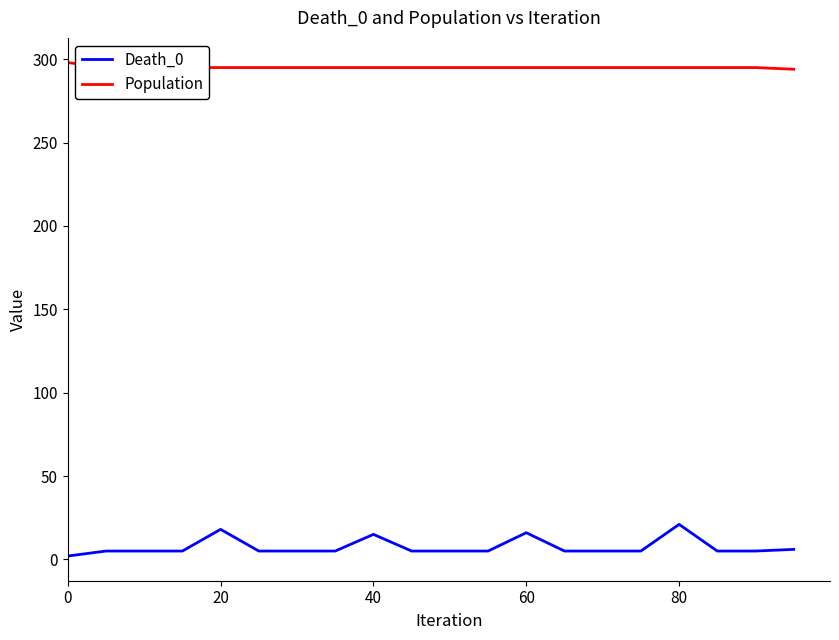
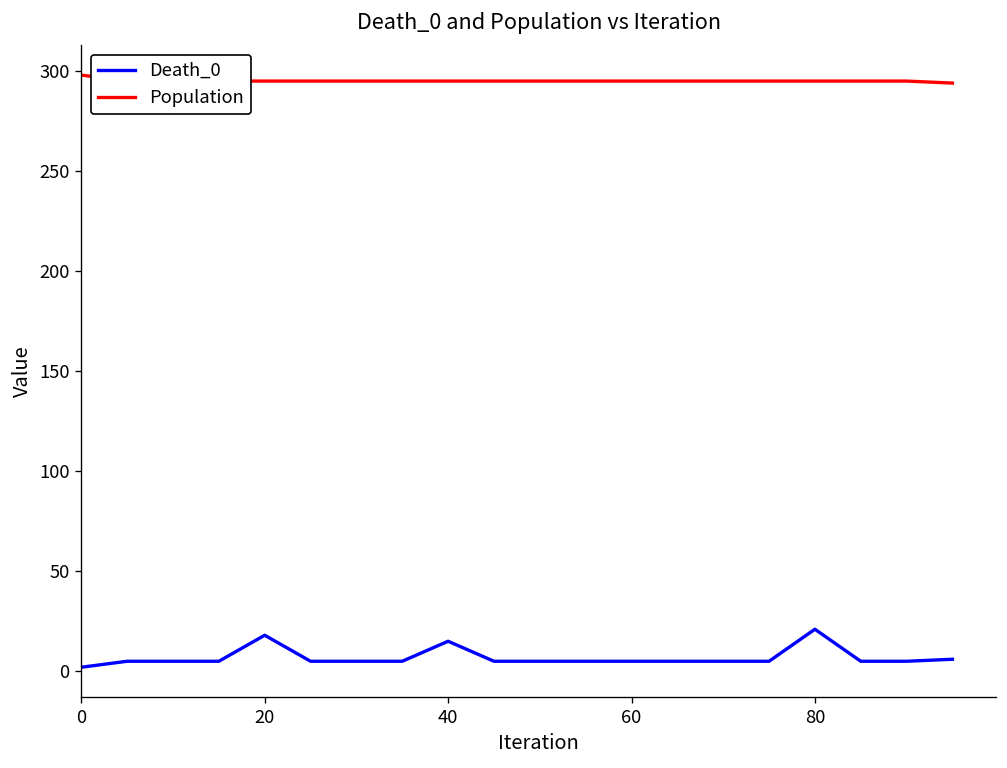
  {
    "Death_0": {
      "0": 2,
      "20": 18,
      "40": 15,
-     "60": 16,
+     "60": 5,
      "80": 21
    },
    "Population": {
      "0": 298,
      "20": 295,
      "40": 295,
      "60": 295,
      "80": 295
    }
  }
